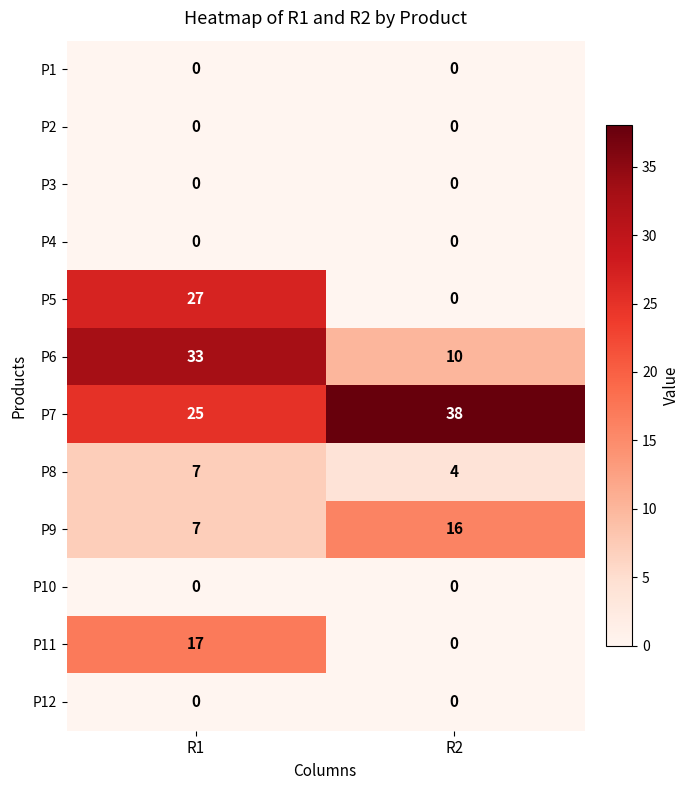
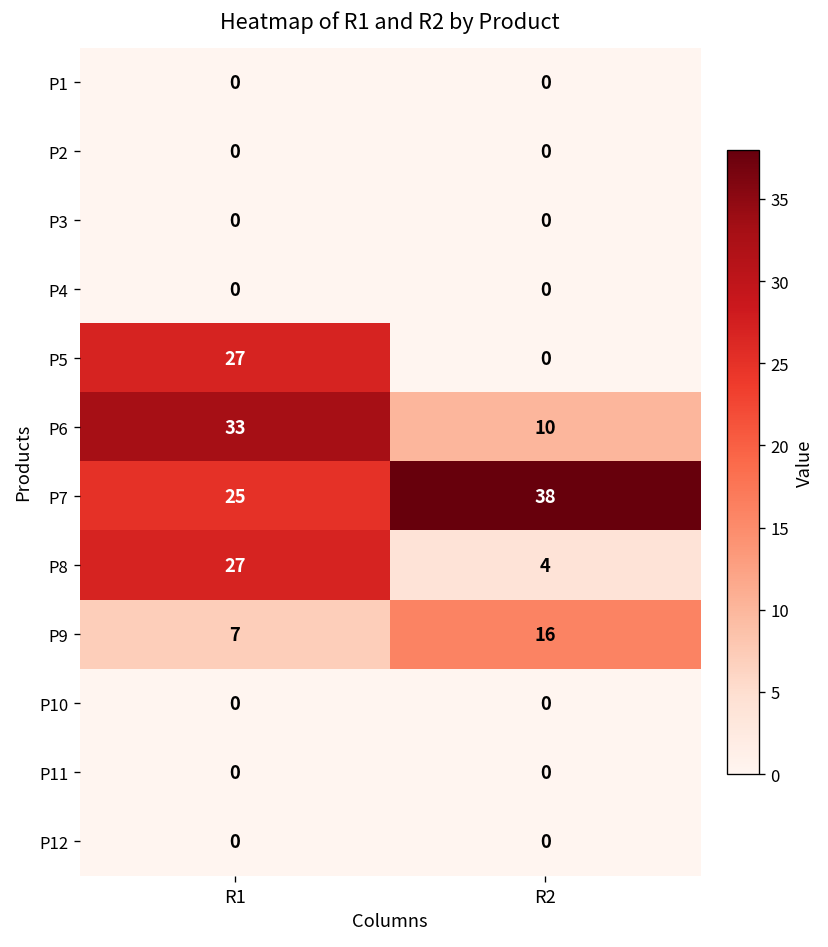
  {
    "P1": {
      "R1": 0,
      "R2": 0
    },
    "P2": {
      "R1": 0,
      "R2": 0
    },
    "P3": {
      "R1": 0,
      "R2": 0
    },
    "P4": {
      "R1": 0,
      "R2": 0
    },
    "P5": {
      "R1": 27,
      "R2": 0
    },
    "P6": {
      "R1": 33,
      "R2": 10
    },
    "P7": {
      "R1": 25,
      "R2": 38
    },
    "P8": {
-     "R1": 7,
+     "R1": 27,
      "R2": 4
    },
    "P9": {
      "R1": 7,
      "R2": 16
    },
    "P10": {
      "R1": 0,
      "R2": 0
    },
    "P11": {
-     "R1": 17,
+     "R1": 0,
      "R2": 0
    },
    "P12": {
      "R1": 0,
      "R2": 0
    }
  }
